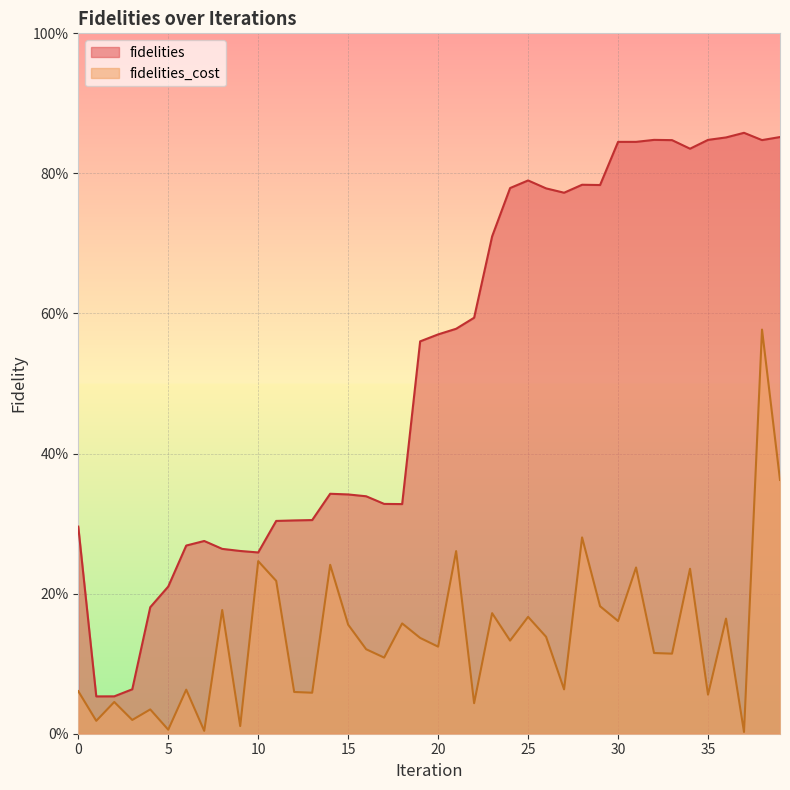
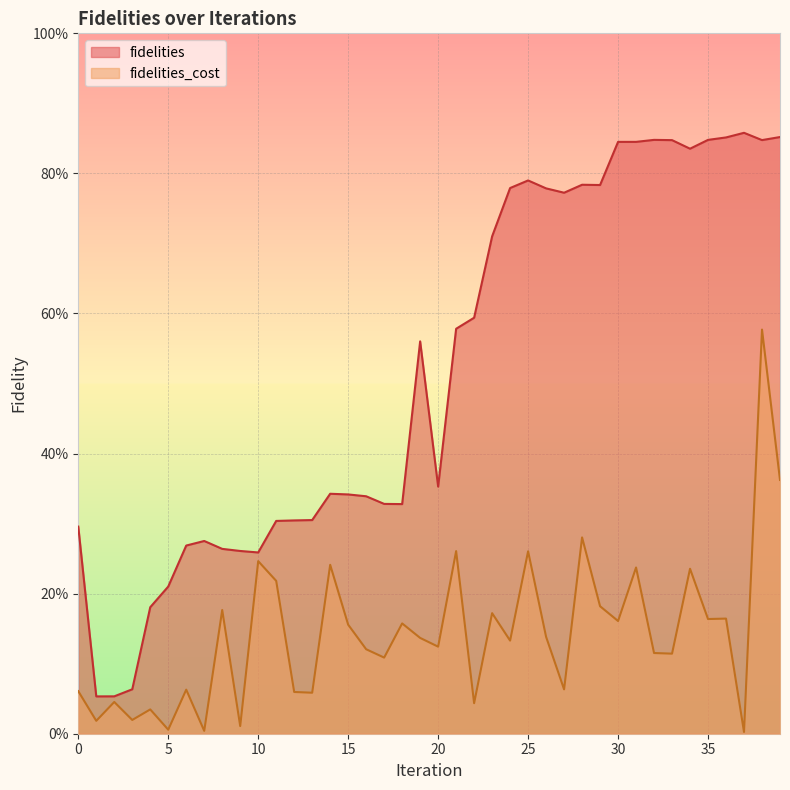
  {
    "fidelities": {
      "0": "30%",
      "5": "21%",
      "10": "26%",
      "15": "34%",
-     "20": "57%",
+     "20": "35%",
      "25": "79%",
      "30": "85%",
      "35": "85%"
    },
    "fidelities_cost": {
      "0": "6%",
      "5": "1%",
      "10": "25%",
      "15": "16%",
      "20": "12%",
-     "25": "17%",
+     "25": "26%",
      "30": "16%",
-     "35": "6%"
+     "35": "16%"
    }
  }
